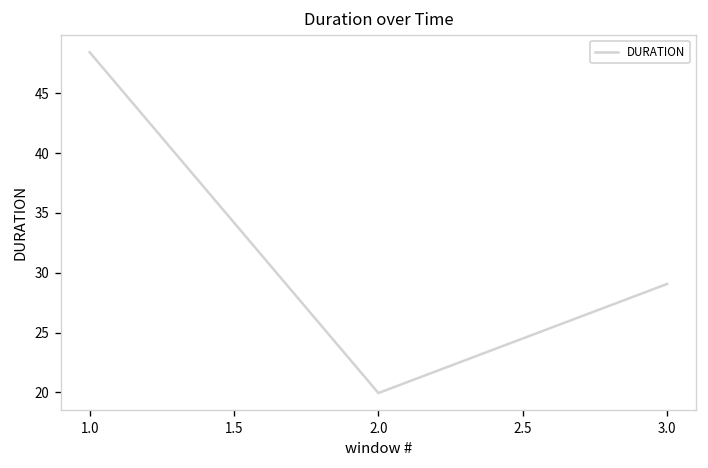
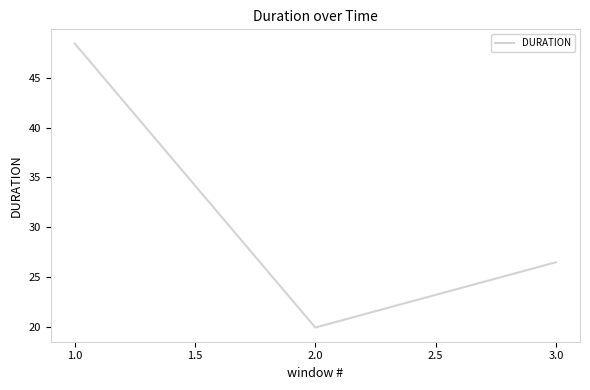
  {
    "1.0": 48,
    "2.0": 20,
-   "3.0": 29
+   "3.0": 26
  }
